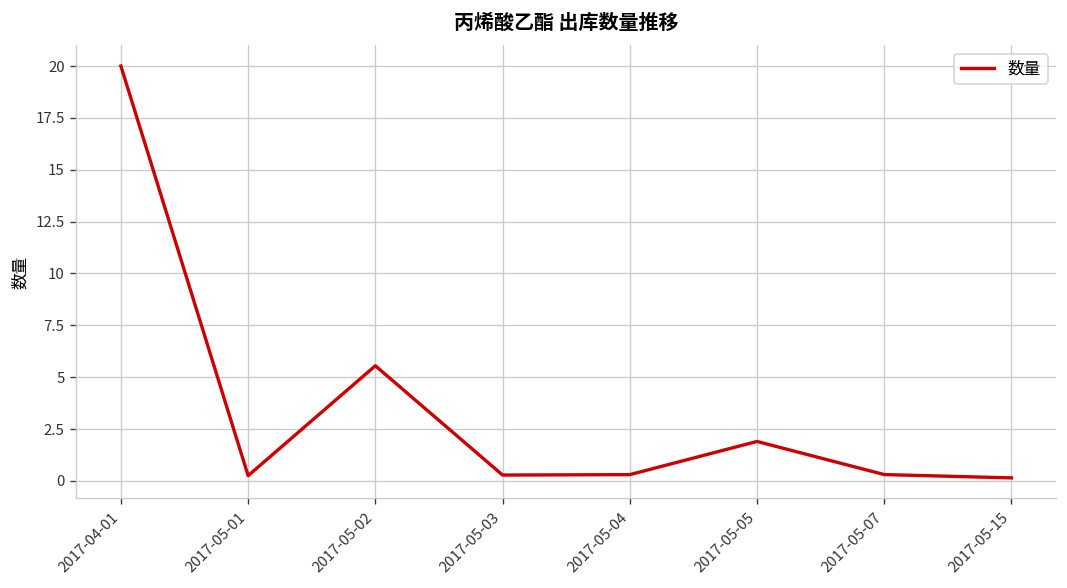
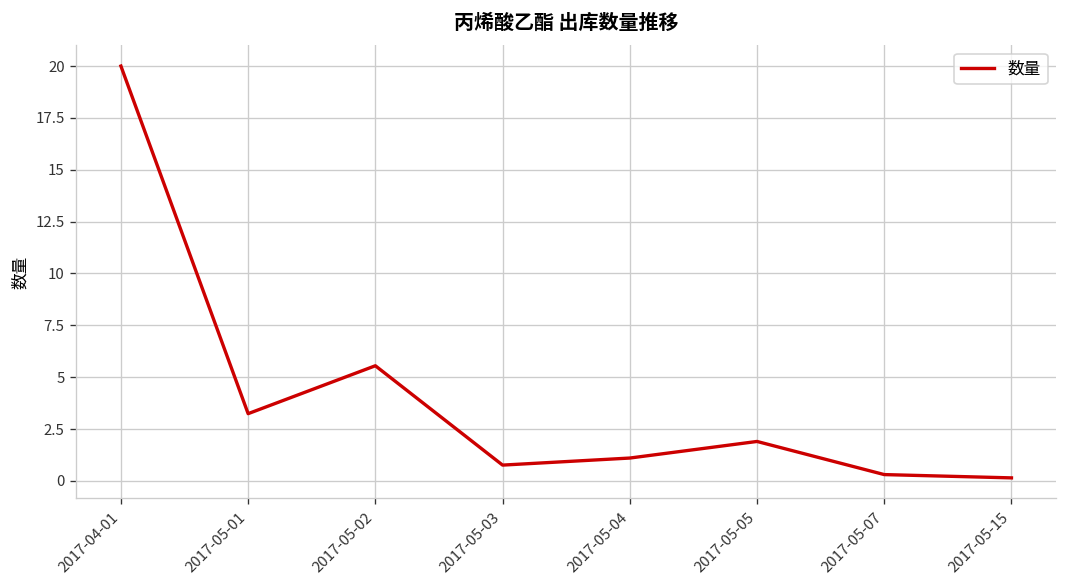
  {
    "2017-04-01": 20.0,
-   "2017-05-01": 0.3,
+   "2017-05-01": 3.2,
    "2017-05-02": 5.6,
-   "2017-05-03": 0.3,
-   "2017-05-04": 0.3,
+   "2017-05-03": 0.8,
+   "2017-05-04": 1.1,
    "2017-05-05": 1.9,
    "2017-05-07": 0.3,
    "2017-05-15": 0.1
  }
